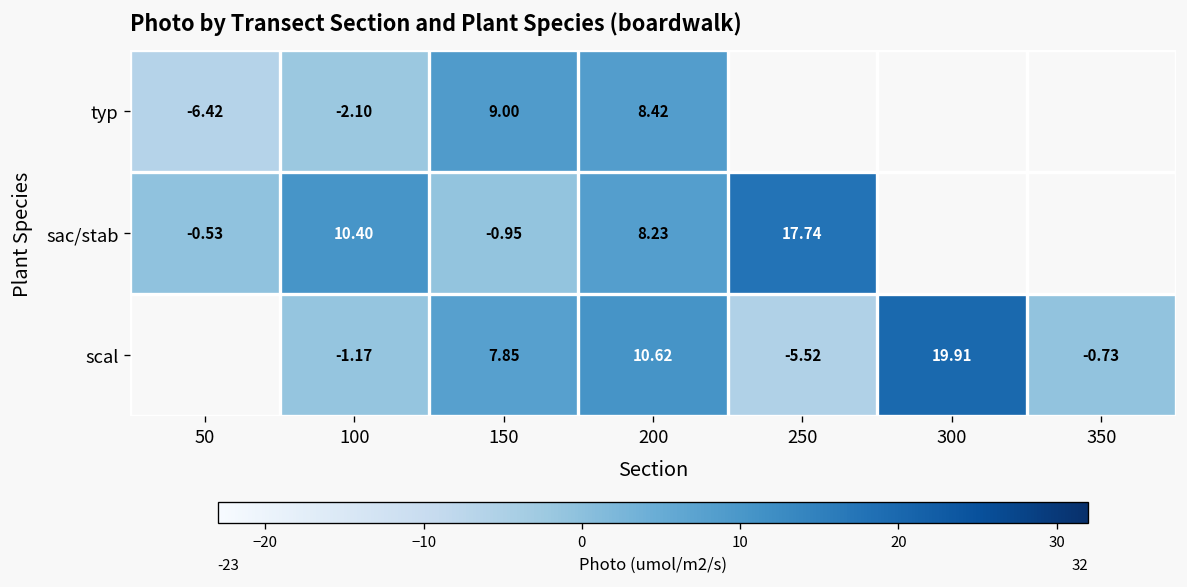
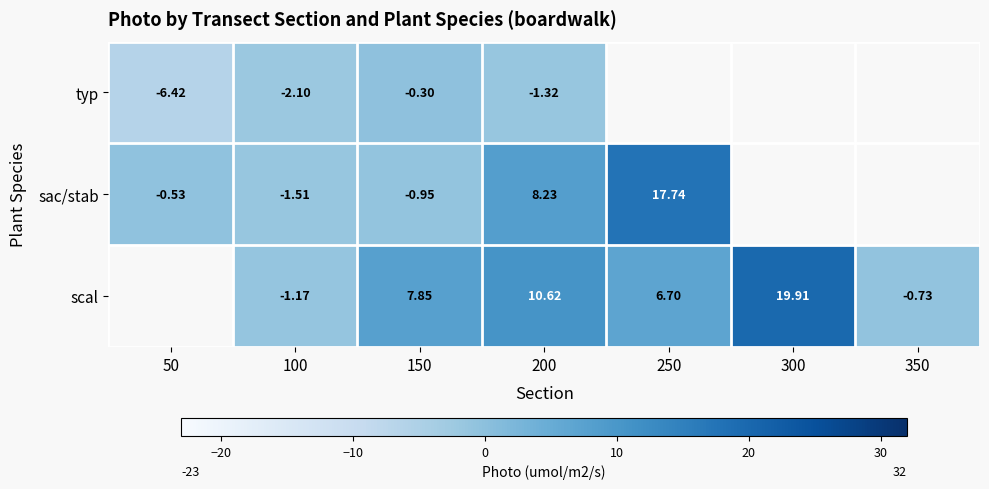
  {
    "typ": {
      "50": -6.42,
      "100": -2.10,
-     "150": 9.00,
-     "200": 8.42
+     "150": -0.30,
+     "200": -1.32
    },
    "sac/stab": {
      "50": -0.53,
-     "100": 10.40,
+     "100": -1.51,
      "150": -0.95,
      "200": 8.23,
      "250": 17.74
    },
    "scal": {
      "100": -1.17,
      "150": 7.85,
      "200": 10.62,
-     "250": -5.52,
+     "250": 6.70,
      "300": 19.91,
      "350": -0.73
    }
  }
